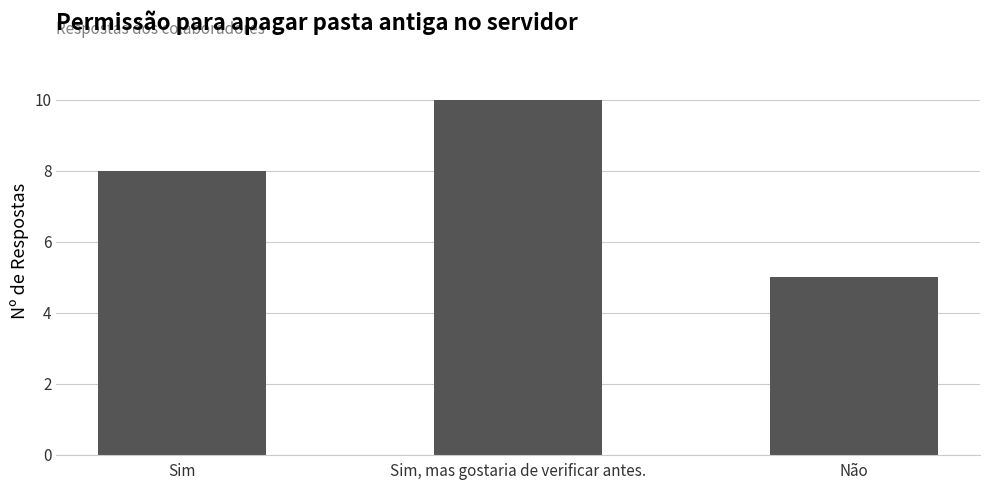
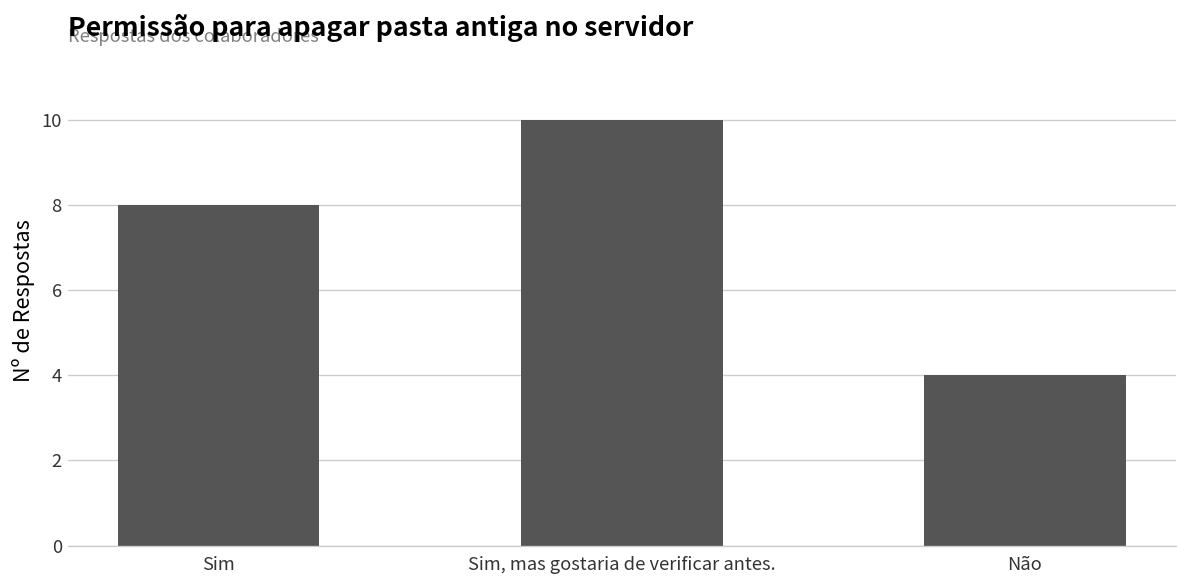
  {
    "Sim": 8,
    "Sim, mas gostaria de verificar antes.": 10,
-   "Não": 5
+   "Não": 4
  }
